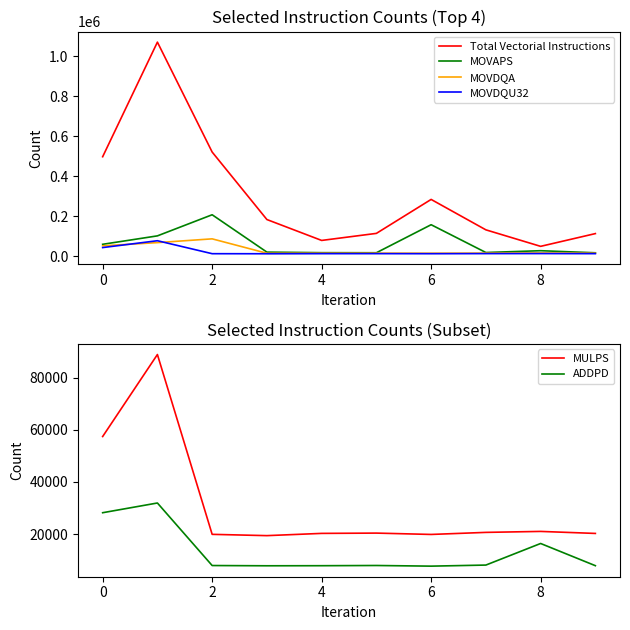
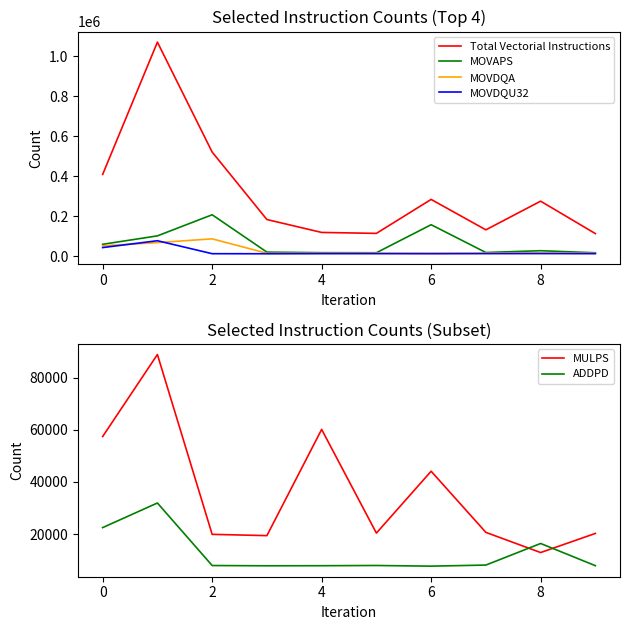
  {
    "Selected Instruction Counts (Top 4)": {
      "Total Vectorial Instructions": {
-       "0": 500000,
+       "0": 410000,
        "2": 520000,
-       "4": 80000,
+       "4": 120000,
        "6": 280000,
-       "8": 50000
+       "8": 270000
      },
      "MOVAPS": {
        "2": 210000,
        "6": 160000
      },
      "MOVDQA": {
        "2": 90000
      },
      "MOVDQU32": {
        "2": 10000
      }
    },
    "Selected Instruction Counts (Subset)": {
      "MULPS": {
        "0": 57000,
        "2": 20000,
-       "4": 20000,
-       "6": 20000,
-       "8": 21000
+       "4": 60000,
+       "6": 44000,
+       "8": 13000
      },
      "ADDPD": {
-       "0": 28000,
+       "0": 22000,
        "2": 8000,
        "4": 8000,
        "6": 8000,
        "8": 16000
      }
    }
  }
